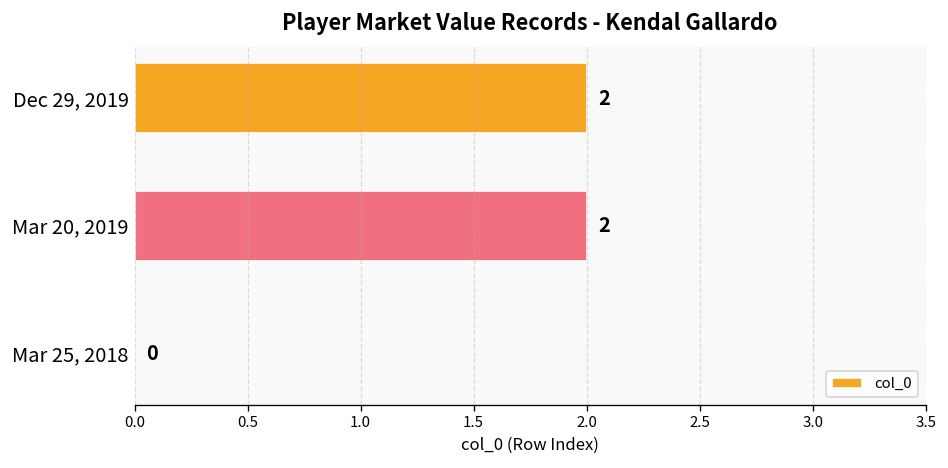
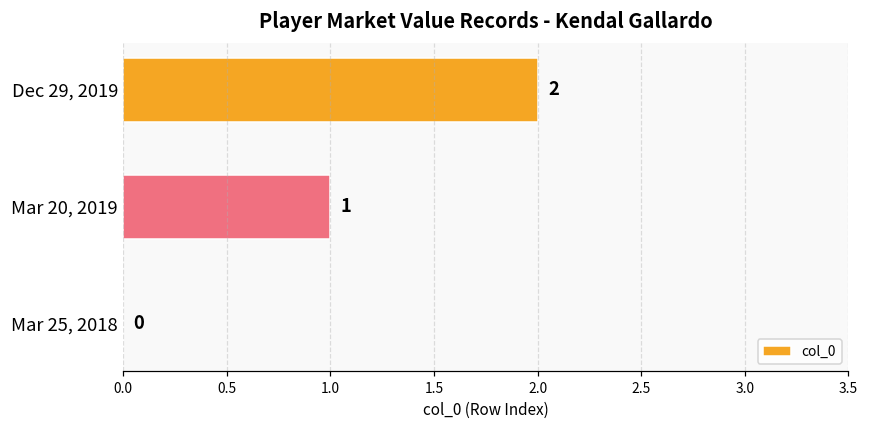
  {
    "Dec 29, 2019": 2,
-   "Mar 20, 2019": 2,
+   "Mar 20, 2019": 1,
    "Mar 25, 2018": 0
  }
